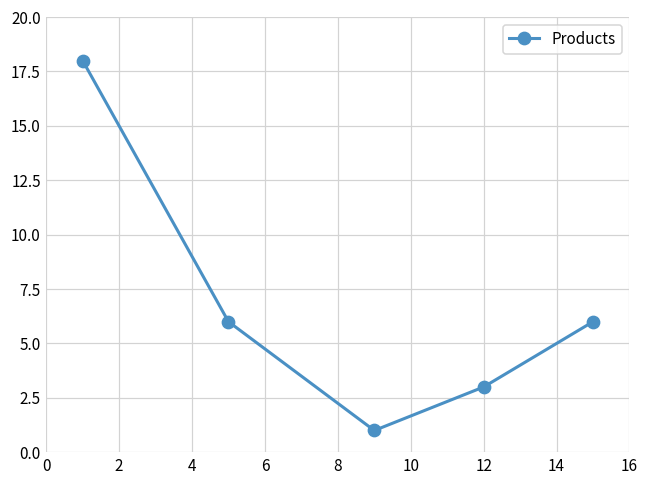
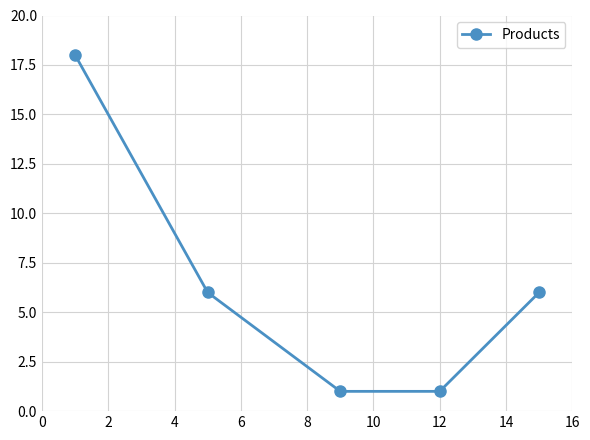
  {
-   "12": 3
+   "12": 1
  }
